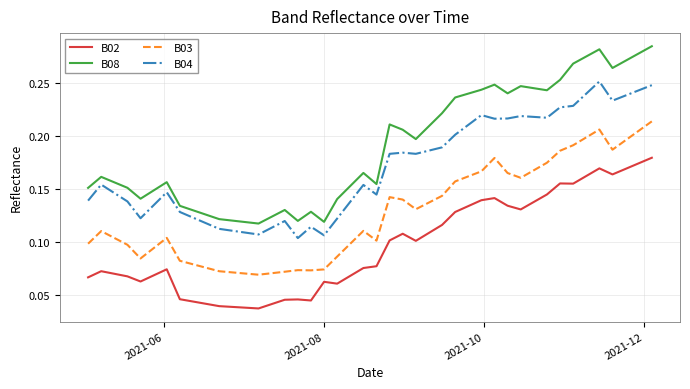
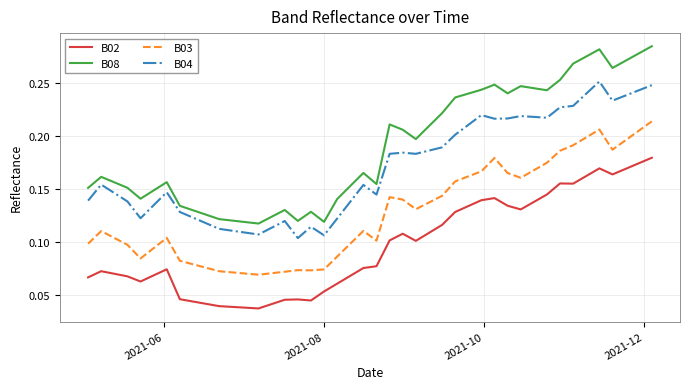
  {
    "B02": {
-     "2021-08": 0.062
+     "2021-08": 0.053
    },
    "B08": {
      "2021-08": 0.119
    },
    "B03": {
      "2021-08": 0.074
    },
    "B04": {
      "2021-08": 0.106
    }
  }
